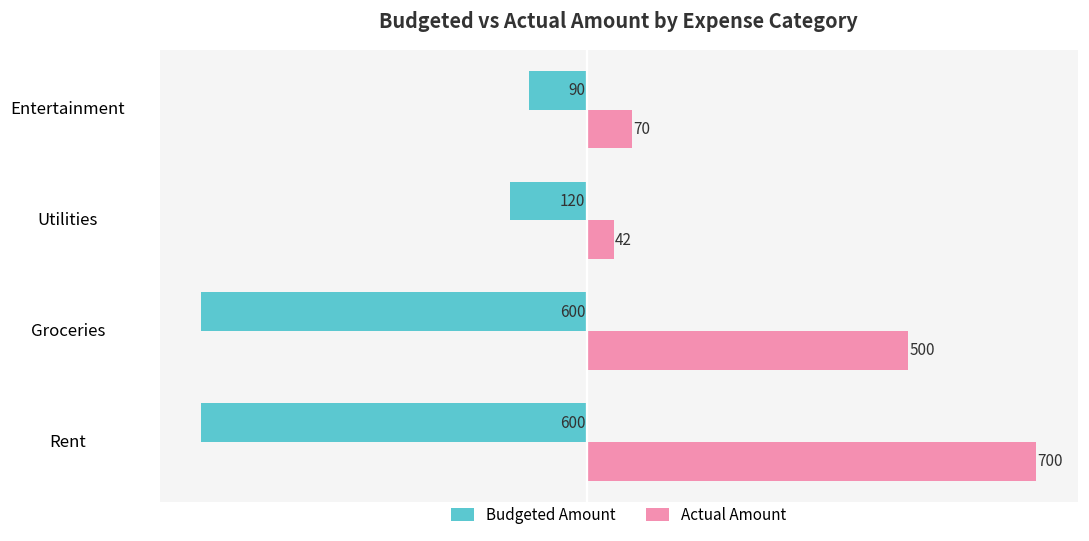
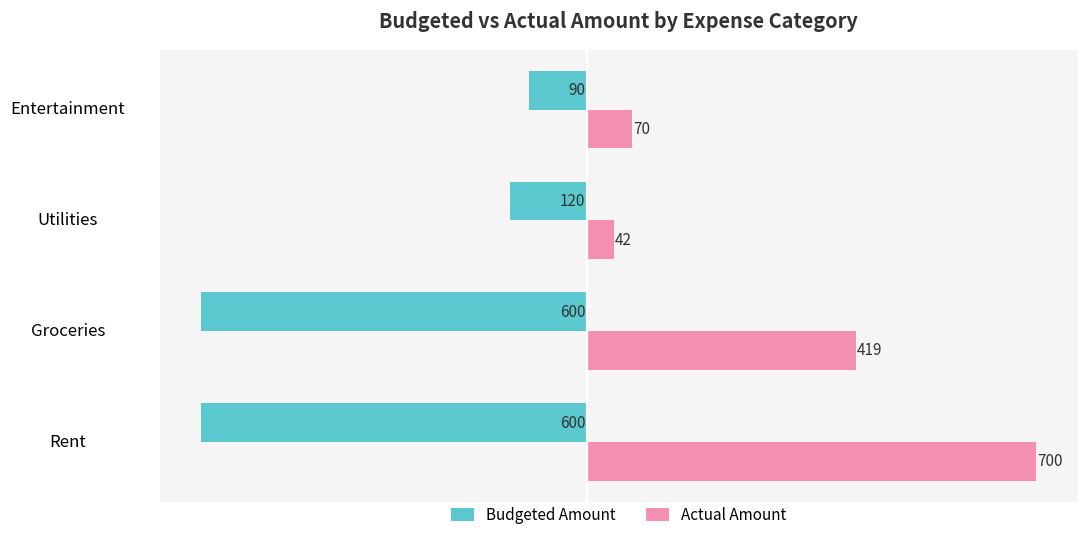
  {
    "Actual Amount": {
      "Entertainment": 70,
      "Utilities": 42,
-     "Groceries": 500,
+     "Groceries": 419,
      "Rent": 700
    }
  }
